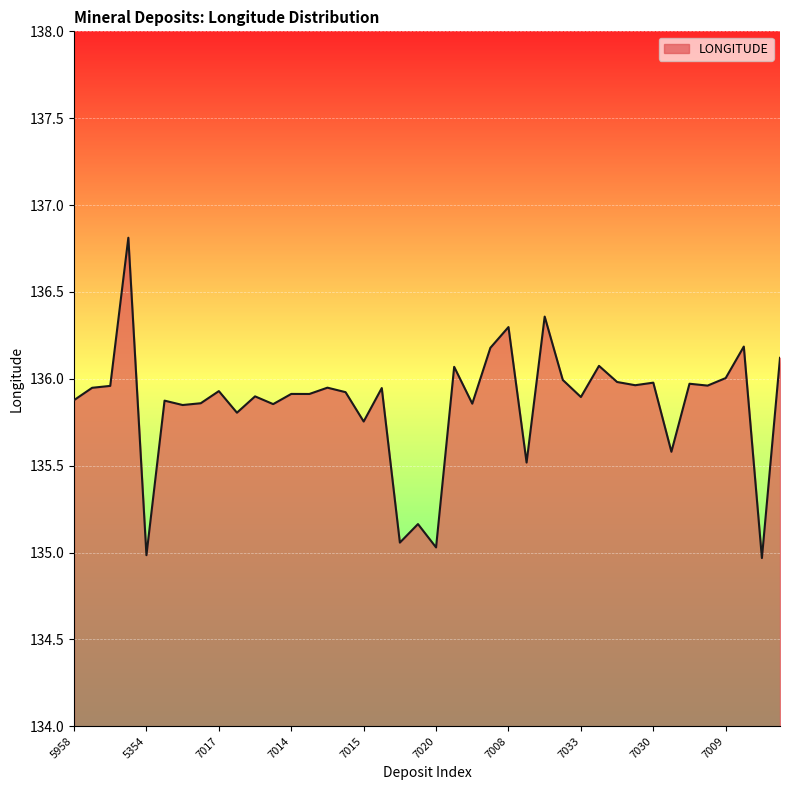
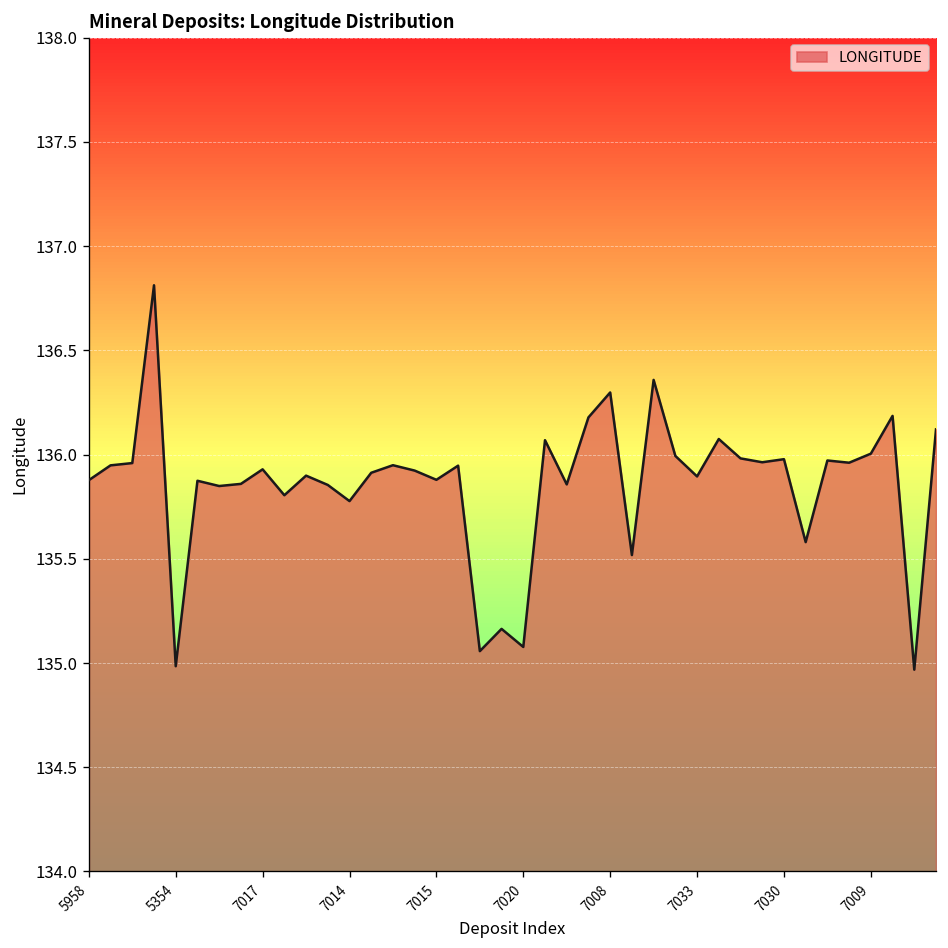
  {
    "5958": 135.88,
    "5354": 134.98,
    "7017": 135.93,
-   "7014": 135.91,
-   "7015": 135.75,
-   "7020": 135.03,
+   "7014": 135.78,
+   "7015": 135.88,
+   "7020": 135.08,
    "7008": 136.30,
    "7033": 135.90,
    "7030": 135.98,
    "7009": 136.00
  }
